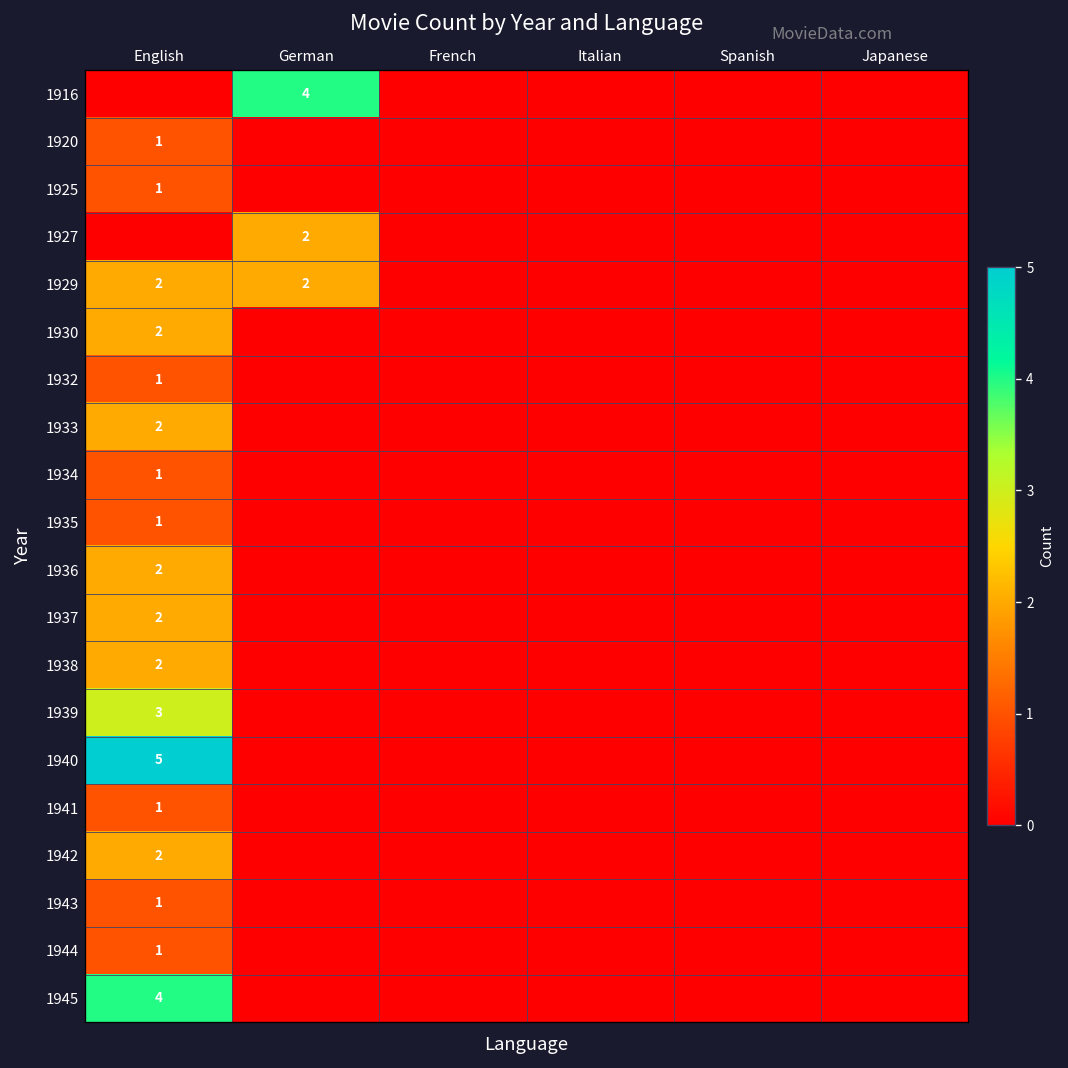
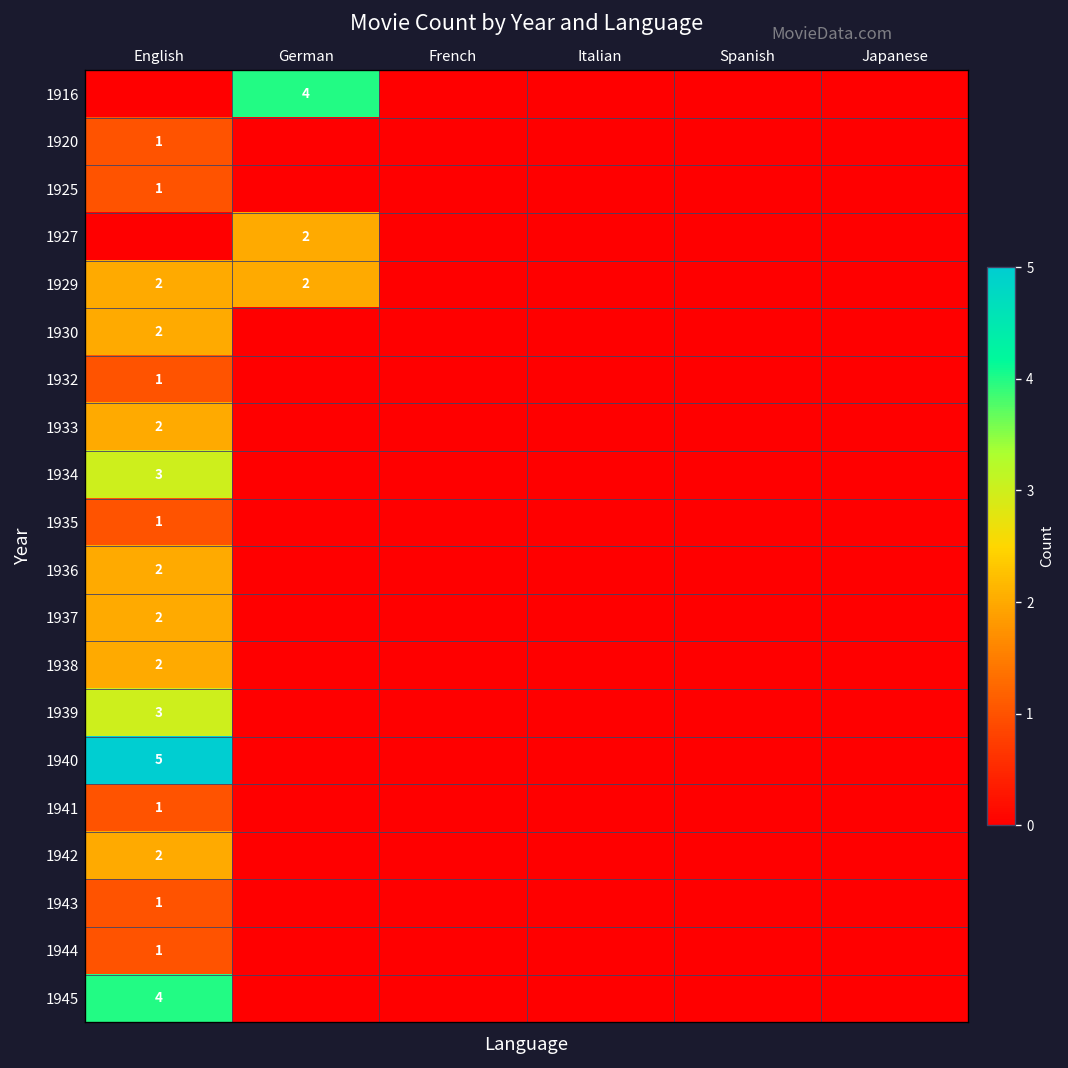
  {
    "1916": {
      "German": 4
    },
    "1920": {
      "English": 1
    },
    "1925": {
      "English": 1
    },
    "1927": {
      "German": 2
    },
    "1929": {
      "English": 2,
      "German": 2
    },
    "1930": {
      "English": 2
    },
    "1932": {
      "English": 1
    },
    "1933": {
      "English": 2
    },
    "1934": {
-     "English": 1
+     "English": 3
    },
    "1935": {
      "English": 1
    },
    "1936": {
      "English": 2
    },
    "1937": {
      "English": 2
    },
    "1938": {
      "English": 2
    },
    "1939": {
      "English": 3
    },
    "1940": {
      "English": 5
    },
    "1941": {
      "English": 1
    },
    "1942": {
      "English": 2
    },
    "1943": {
      "English": 1
    },
    "1944": {
      "English": 1
    },
    "1945": {
      "English": 4
    }
  }
